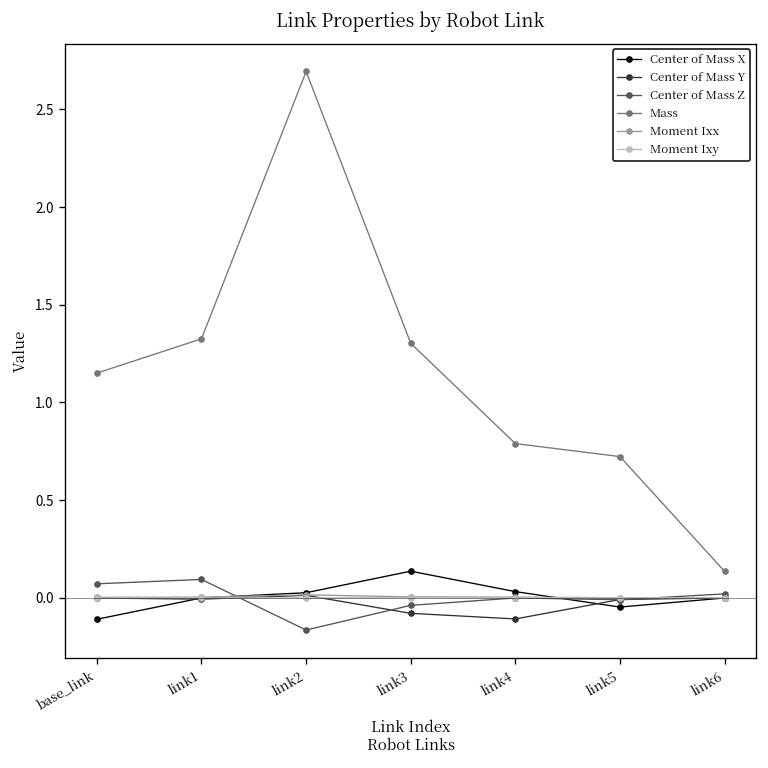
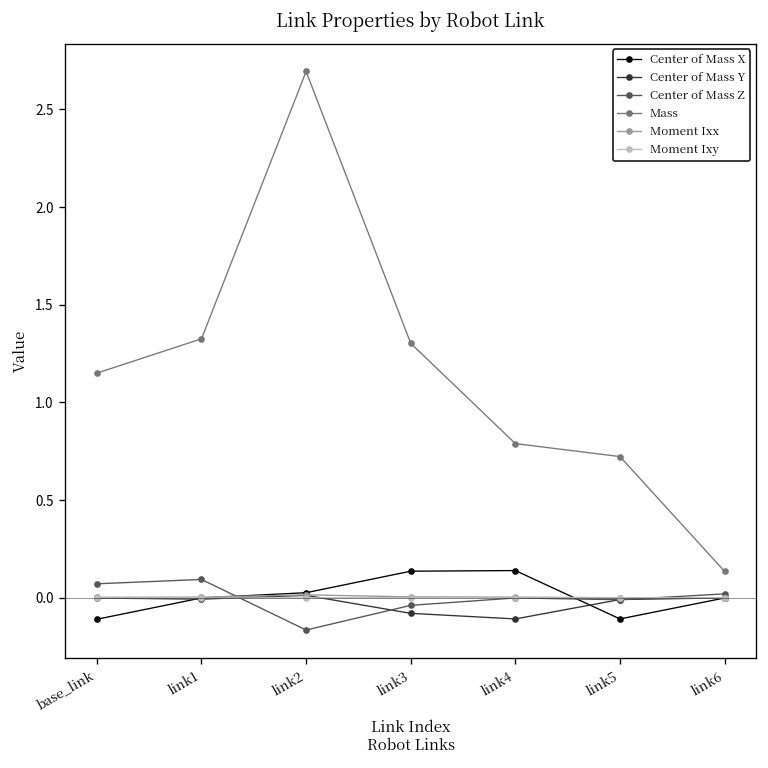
  {
    "Center of Mass X": {
      "base_link": -0.11,
      "link3": 0.14,
-     "link4": 0.03,
-     "link5": -0.05
+     "link4": 0.14,
+     "link5": -0.11
    }
  }
